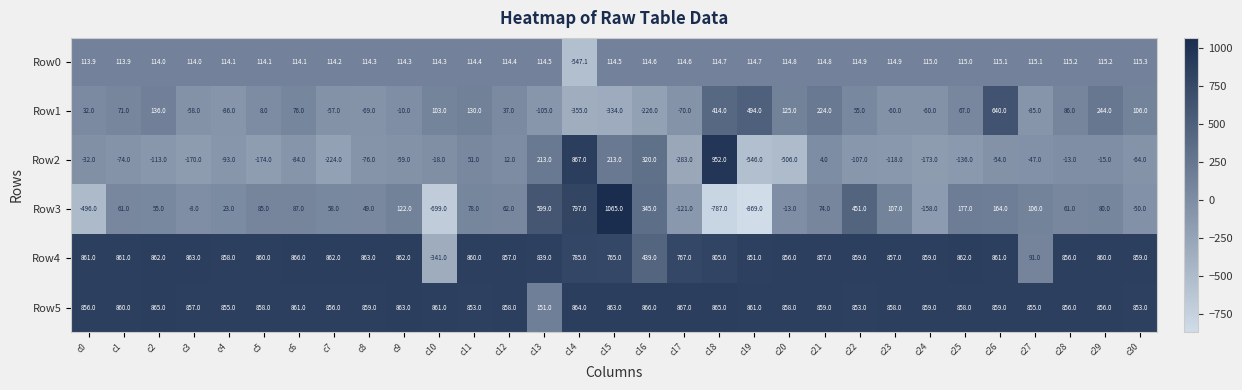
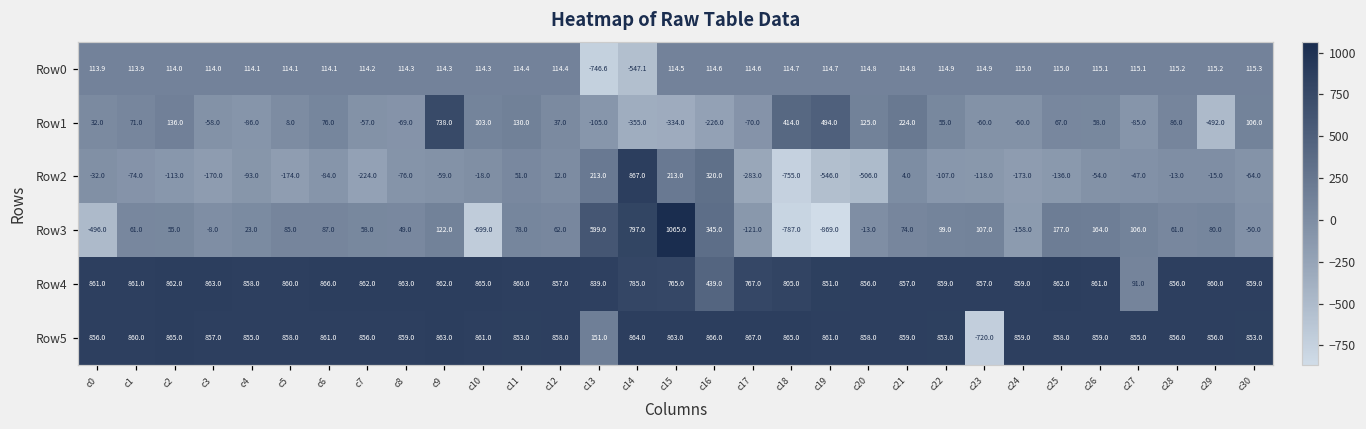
  {
    "Row0": {
      "c0": 113.9,
      "c1": 113.9,
      "c2": 114.0,
      "c3": 114.0,
      "c4": 114.1,
      "c5": 114.1,
      "c6": 114.1,
      "c7": 114.2,
      "c8": 114.3,
      "c9": 114.3,
      "c10": 114.3,
      "c11": 114.4,
      "c12": 114.4,
-     "c13": 114.5,
+     "c13": -746.6,
      "c14": -547.1,
      "c15": 114.5,
      "c16": 114.6,
      "c17": 114.6,
      "c18": 114.7,
      "c19": 114.7,
      "c20": 114.8,
      "c21": 114.8,
      "c22": 114.9,
      "c23": 114.9,
      "c24": 115.0,
      "c25": 115.0,
      "c26": 115.1,
      "c27": 115.1,
      "c28": 115.2,
      "c29": 115.2,
      "c30": 115.3
    },
    "Row1": {
      "c0": 32.0,
      "c1": 71.0,
      "c2": 136.0,
      "c3": -58.0,
      "c4": -86.0,
      "c5": 8.0,
      "c6": 76.0,
      "c7": -57.0,
      "c8": -69.0,
-     "c9": -10.0,
+     "c9": 738.0,
      "c10": 103.0,
      "c11": 130.0,
      "c12": 37.0,
      "c13": -105.0,
      "c14": -355.0,
      "c15": -334.0,
      "c16": -226.0,
      "c17": -70.0,
      "c18": 414.0,
      "c19": 494.0,
      "c20": 125.0,
      "c21": 224.0,
      "c22": 55.0,
      "c23": -60.0,
      "c24": -60.0,
      "c25": 67.0,
-     "c26": 640.0,
+     "c26": 58.0,
      "c27": -85.0,
      "c28": 86.0,
-     "c29": 244.0,
+     "c29": -492.0,
      "c30": 106.0
    },
    "Row2": {
      "c0": -32.0,
      "c1": -74.0,
      "c2": -113.0,
      "c3": -170.0,
      "c4": -93.0,
      "c5": -174.0,
      "c6": -84.0,
      "c7": -224.0,
      "c8": -76.0,
      "c9": -59.0,
      "c10": -18.0,
      "c11": 51.0,
      "c12": 12.0,
      "c13": 213.0,
      "c14": 867.0,
      "c15": 213.0,
      "c16": 320.0,
      "c17": -283.0,
-     "c18": 952.0,
+     "c18": -755.0,
      "c19": -546.0,
      "c20": -506.0,
      "c21": 4.0,
      "c22": -107.0,
      "c23": -118.0,
      "c24": -173.0,
      "c25": -136.0,
      "c26": -54.0,
      "c27": -47.0,
      "c28": -13.0,
      "c29": -15.0,
      "c30": -64.0
    },
    "Row3": {
      "c0": -496.0,
      "c1": 61.0,
      "c2": 55.0,
      "c3": -8.0,
      "c4": 23.0,
      "c5": 85.0,
      "c6": 87.0,
      "c7": 58.0,
      "c8": 49.0,
      "c9": 122.0,
      "c10": -699.0,
      "c11": 78.0,
      "c12": 62.0,
      "c13": 599.0,
      "c14": 797.0,
      "c15": 1065.0,
      "c16": 345.0,
      "c17": -121.0,
      "c18": -787.0,
      "c19": -869.0,
      "c20": -13.0,
      "c21": 74.0,
-     "c22": 451.0,
+     "c22": 99.0,
      "c23": 107.0,
      "c24": -158.0,
      "c25": 177.0,
      "c26": 164.0,
      "c27": 106.0,
      "c28": 61.0,
      "c29": 80.0,
      "c30": -50.0
    },
    "Row4": {
      "c0": 861.0,
      "c1": 861.0,
      "c2": 862.0,
      "c3": 863.0,
      "c4": 858.0,
      "c5": 860.0,
      "c6": 866.0,
      "c7": 862.0,
      "c8": 863.0,
      "c9": 862.0,
-     "c10": -341.0,
+     "c10": 865.0,
      "c11": 860.0,
      "c12": 857.0,
      "c13": 839.0,
      "c14": 785.0,
      "c15": 765.0,
      "c16": 439.0,
      "c17": 767.0,
      "c18": 805.0,
      "c19": 851.0,
      "c20": 856.0,
      "c21": 857.0,
      "c22": 859.0,
      "c23": 857.0,
      "c24": 859.0,
      "c25": 862.0,
      "c26": 861.0,
      "c27": 91.0,
      "c28": 856.0,
      "c29": 860.0,
      "c30": 859.0
    },
    "Row5": {
      "c0": 856.0,
      "c1": 860.0,
      "c2": 865.0,
      "c3": 857.0,
      "c4": 855.0,
      "c5": 858.0,
      "c6": 861.0,
      "c7": 856.0,
      "c8": 859.0,
      "c9": 863.0,
      "c10": 861.0,
      "c11": 853.0,
      "c12": 858.0,
      "c13": 151.0,
      "c14": 864.0,
      "c15": 863.0,
      "c16": 866.0,
      "c17": 867.0,
      "c18": 865.0,
      "c19": 861.0,
      "c20": 858.0,
      "c21": 859.0,
      "c22": 853.0,
-     "c23": 858.0,
+     "c23": -720.0,
      "c24": 859.0,
      "c25": 858.0,
      "c26": 859.0,
      "c27": 855.0,
      "c28": 856.0,
      "c29": 856.0,
      "c30": 853.0
    }
  }
